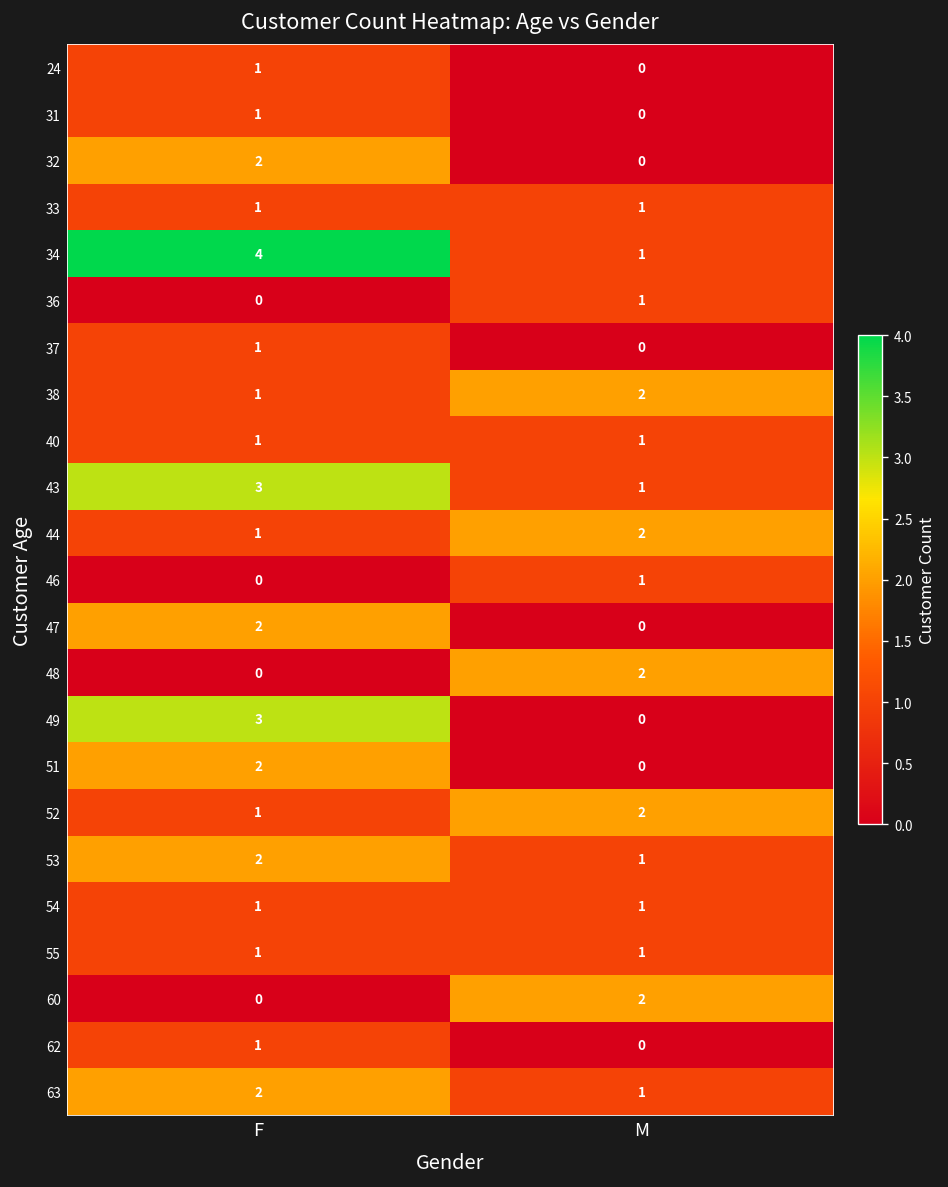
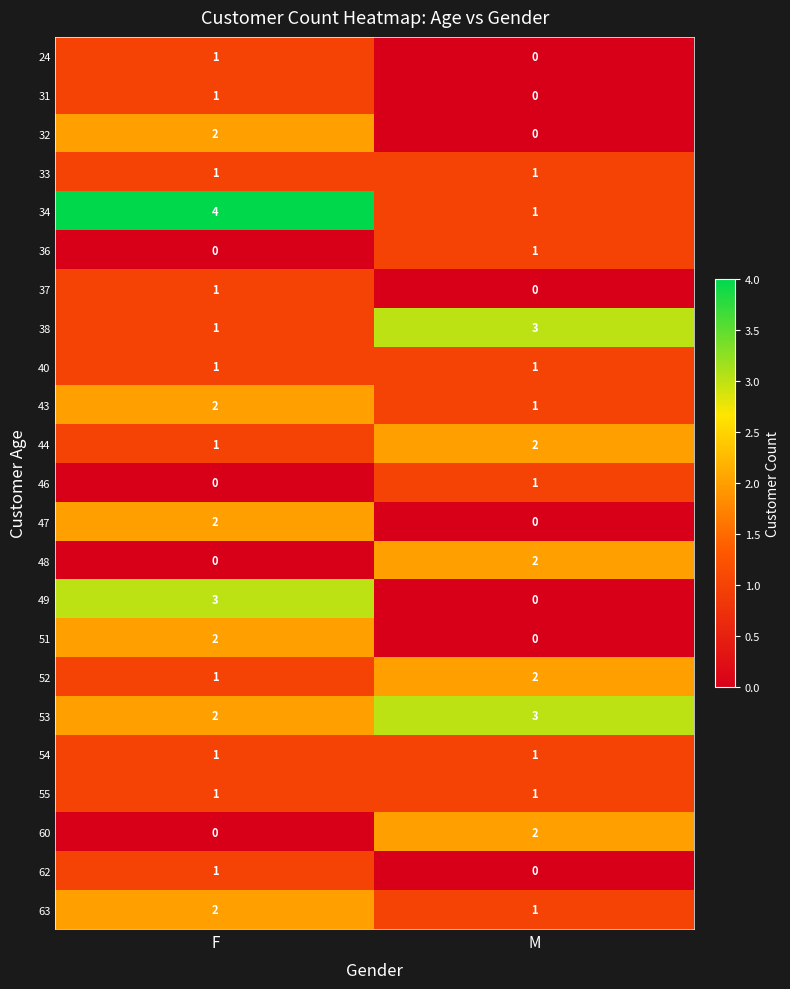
  {
    "24": {
      "F": 1,
      "M": 0
    },
    "31": {
      "F": 1,
      "M": 0
    },
    "32": {
      "F": 2,
      "M": 0
    },
    "33": {
      "F": 1,
      "M": 1
    },
    "34": {
      "F": 4,
      "M": 1
    },
    "36": {
      "F": 0,
      "M": 1
    },
    "37": {
      "F": 1,
      "M": 0
    },
    "38": {
      "F": 1,
-     "M": 2
+     "M": 3
    },
    "40": {
      "F": 1,
      "M": 1
    },
    "43": {
-     "F": 3,
+     "F": 2,
      "M": 1
    },
    "44": {
      "F": 1,
      "M": 2
    },
    "46": {
      "F": 0,
      "M": 1
    },
    "47": {
      "F": 2,
      "M": 0
    },
    "48": {
      "F": 0,
      "M": 2
    },
    "49": {
      "F": 3,
      "M": 0
    },
    "51": {
      "F": 2,
      "M": 0
    },
    "52": {
      "F": 1,
      "M": 2
    },
    "53": {
      "F": 2,
-     "M": 1
+     "M": 3
    },
    "54": {
      "F": 1,
      "M": 1
    },
    "55": {
      "F": 1,
      "M": 1
    },
    "60": {
      "F": 0,
      "M": 2
    },
    "62": {
      "F": 1,
      "M": 0
    },
    "63": {
      "F": 2,
      "M": 1
    }
  }
